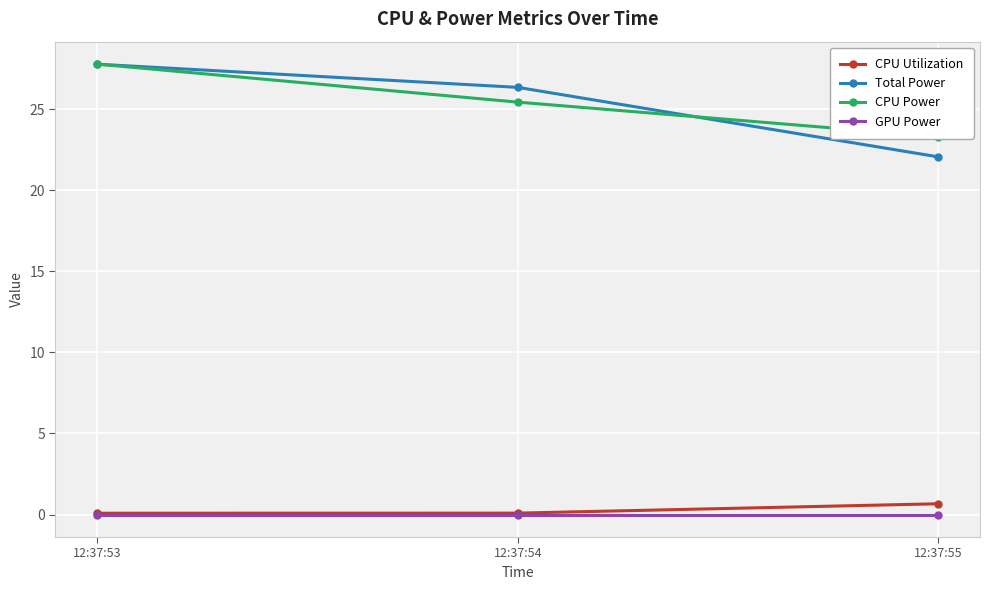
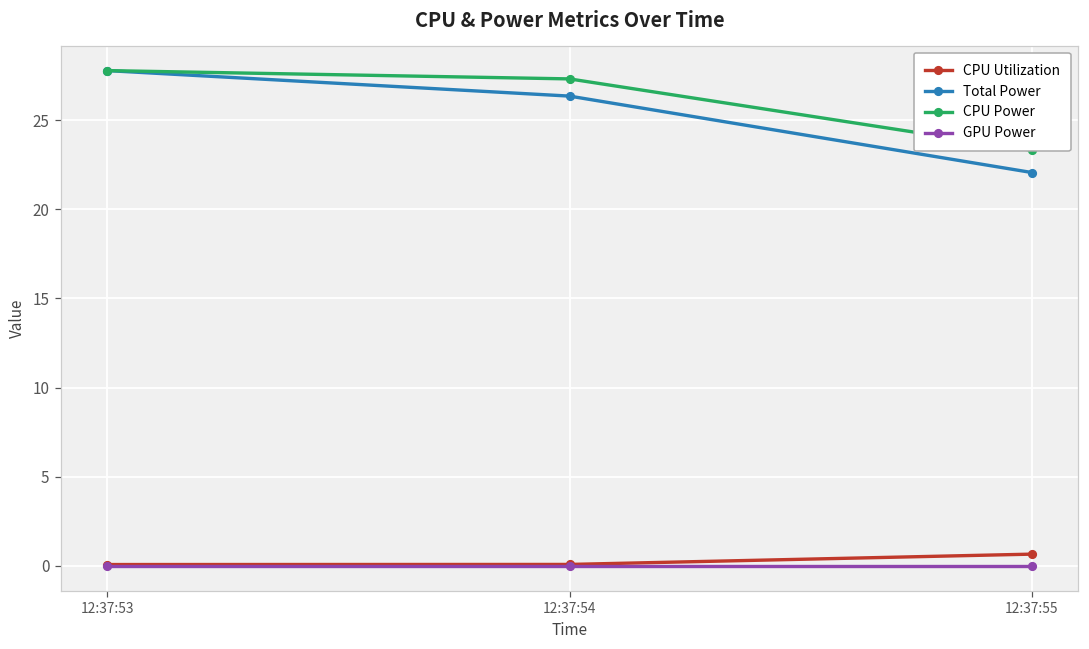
  {
    "CPU Utilization": {
      "12:37:55": 0.7
    },
    "Total Power": {
      "12:37:54": 26.4,
      "12:37:55": 22.1
    },
    "CPU Power": {
-     "12:37:54": 25.4
+     "12:37:54": 27.3
    },
    "GPU Power": {
      "12:37:55": 0.0
    }
  }
